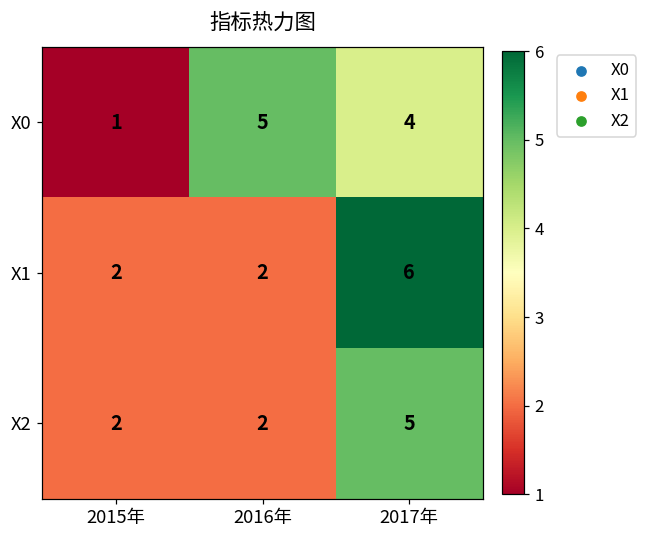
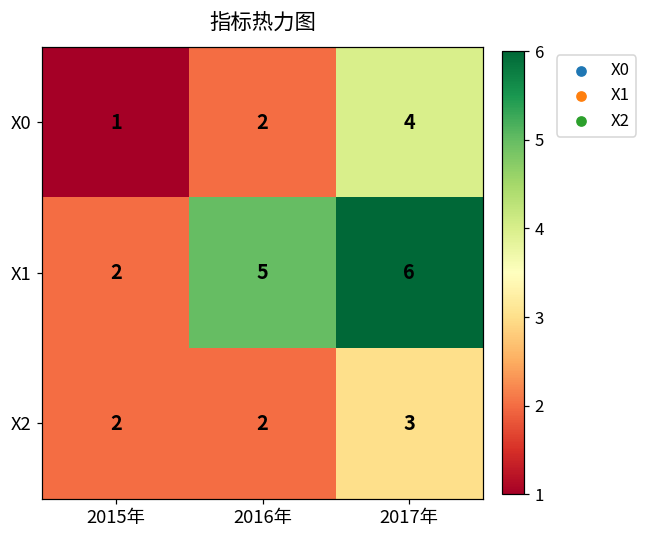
  {
    "X0": {
      "2015年": 1,
-     "2016年": 5,
+     "2016年": 2,
      "2017年": 4
    },
    "X1": {
      "2015年": 2,
-     "2016年": 2,
+     "2016年": 5,
      "2017年": 6
    },
    "X2": {
      "2015年": 2,
      "2016年": 2,
-     "2017年": 5
+     "2017年": 3
    }
  }
